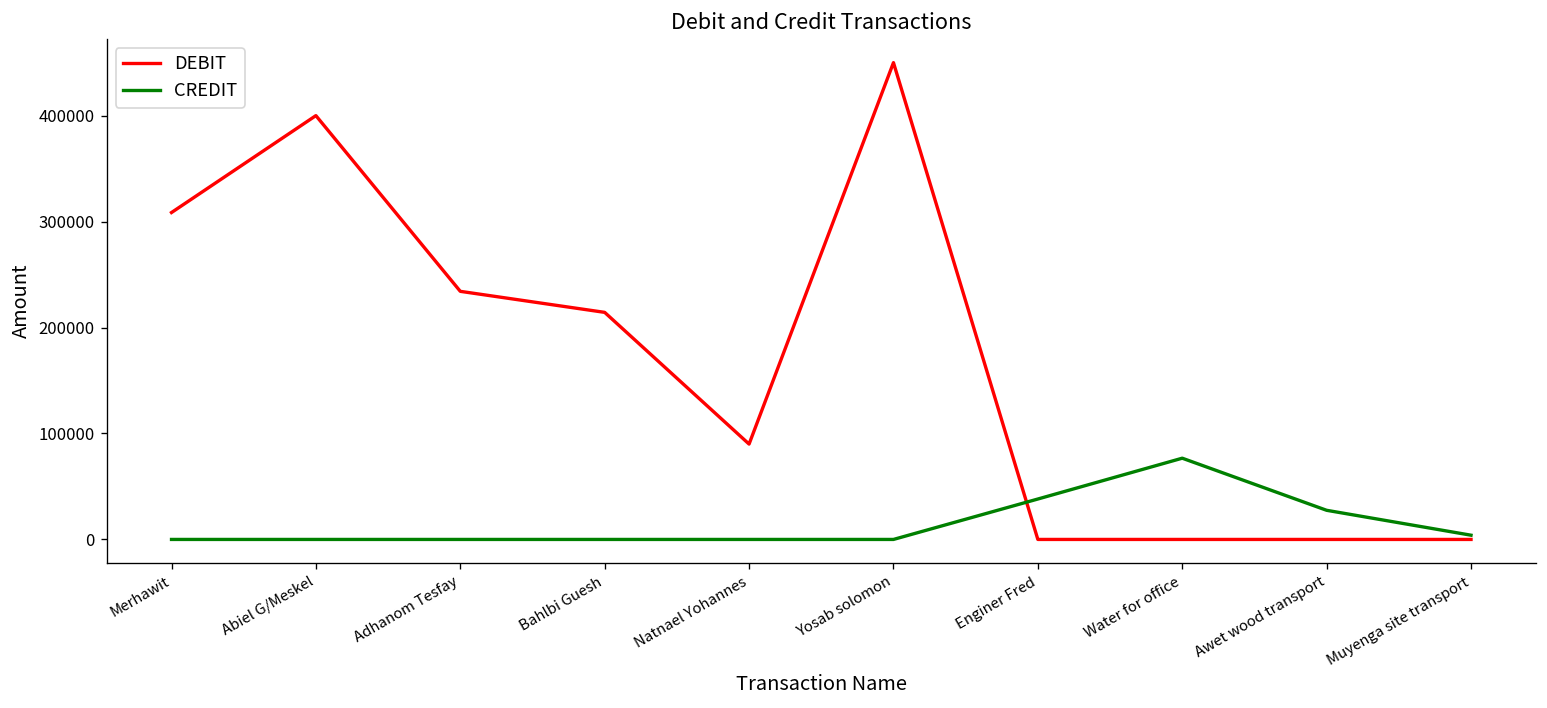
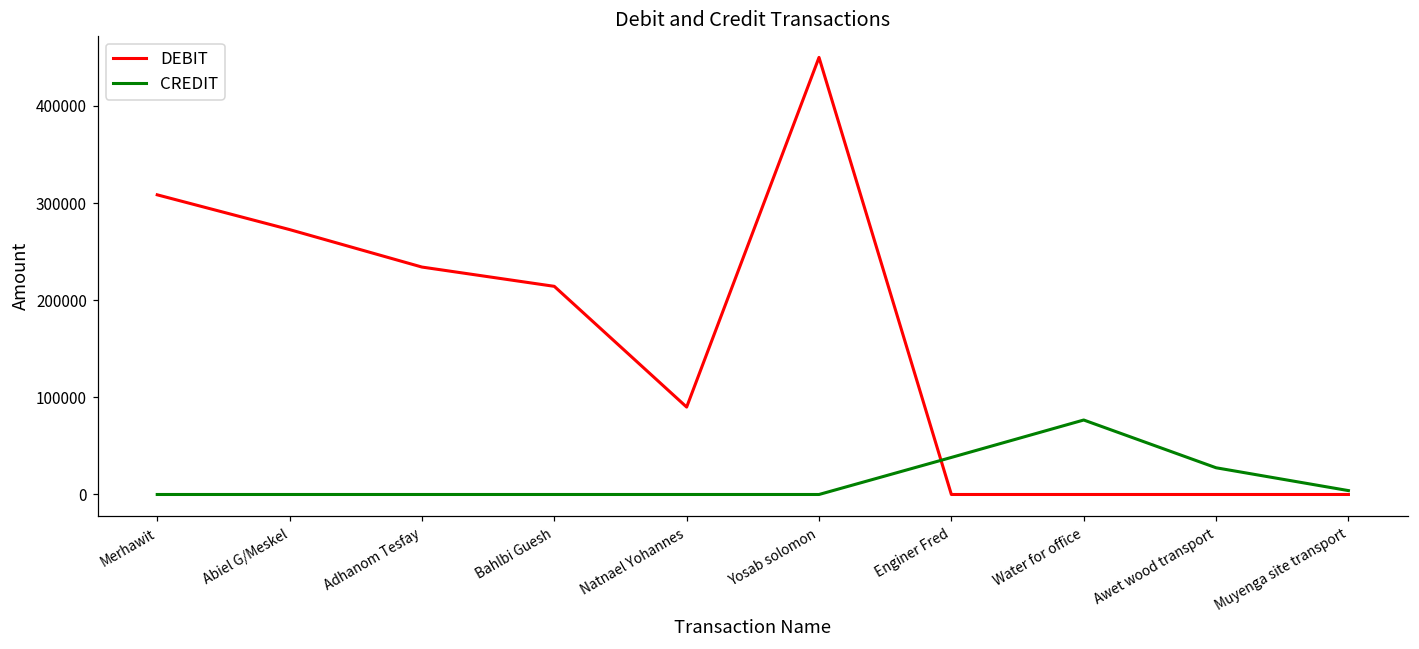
  {
    "DEBIT": {
      "Merhawit": 310000,
-     "Abiel G/Meskel": 400000,
+     "Abiel G/Meskel": 270000,
      "Adhanom Tesfay": 230000,
      "Bahlbi Guesh": 210000,
      "Natnael Yohannes": 90000,
      "Yosab solomon": 450000,
      "Enginer Fred": 0,
      "Water for office": 0,
      "Awet wood transport": 0,
      "Muyenga site transport": 0
    },
    "CREDIT": {
      "Merhawit": 0,
      "Abiel G/Meskel": 0,
      "Adhanom Tesfay": 0,
      "Bahlbi Guesh": 0,
      "Natnael Yohannes": 0,
      "Yosab solomon": 0,
      "Enginer Fred": 40000,
      "Water for office": 80000,
      "Awet wood transport": 30000,
      "Muyenga site transport": 0
    }
  }
